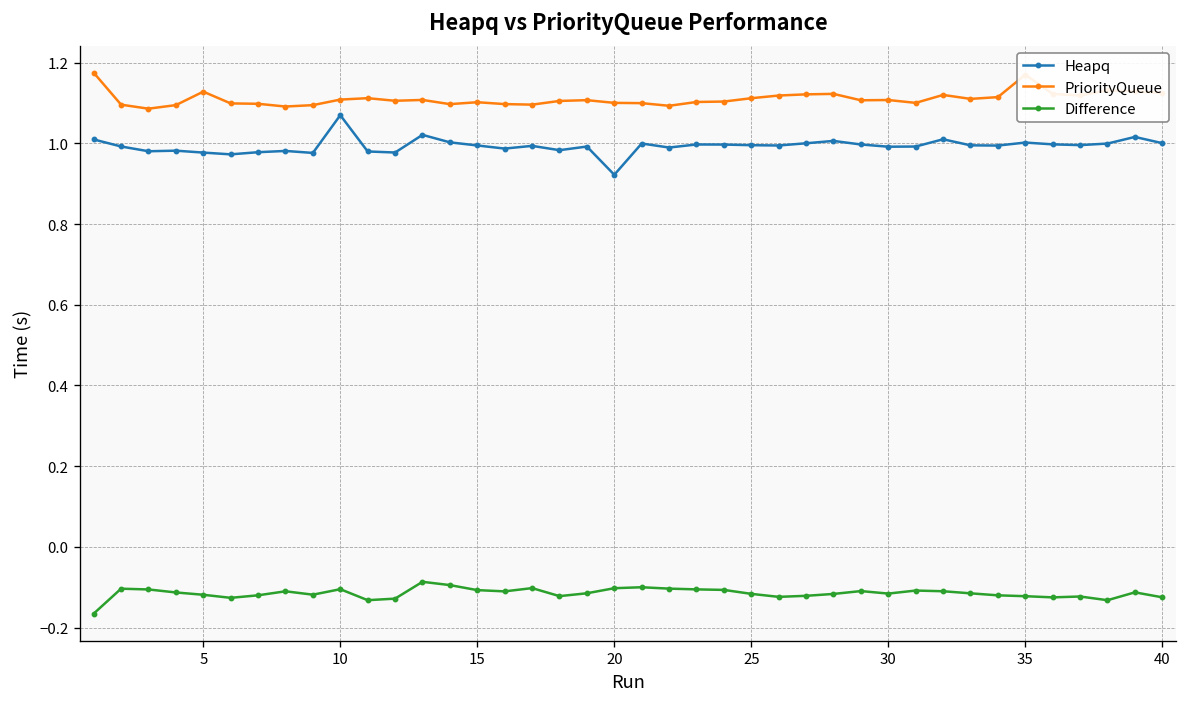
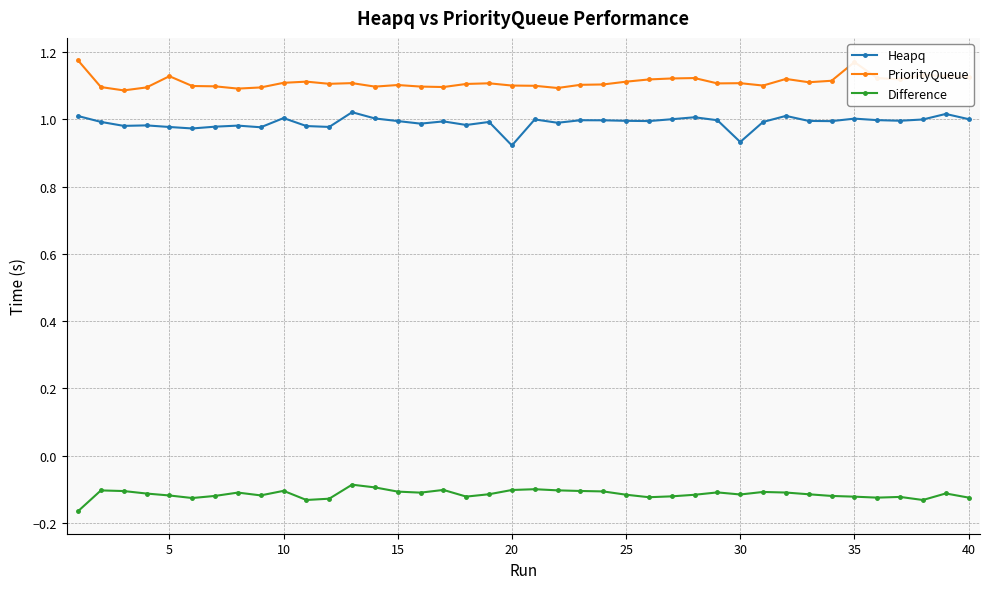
  {
    "Heapq": {
      "5": 0.98,
-     "10": 1.07,
+     "10": 1.00,
      "15": 0.99,
      "20": 0.92,
      "25": 1.00,
-     "30": 0.99,
+     "30": 0.93,
      "35": 1.00,
      "40": 1.00
    },
    "PriorityQueue": {
      "5": 1.13,
      "10": 1.11,
      "15": 1.10,
      "20": 1.10,
      "25": 1.11,
      "30": 1.11
    },
    "Difference": {
      "5": -0.12,
      "10": -0.10,
      "15": -0.11,
      "20": -0.10,
      "25": -0.12,
      "30": -0.12,
      "35": -0.12,
      "40": -0.12
    }
  }
